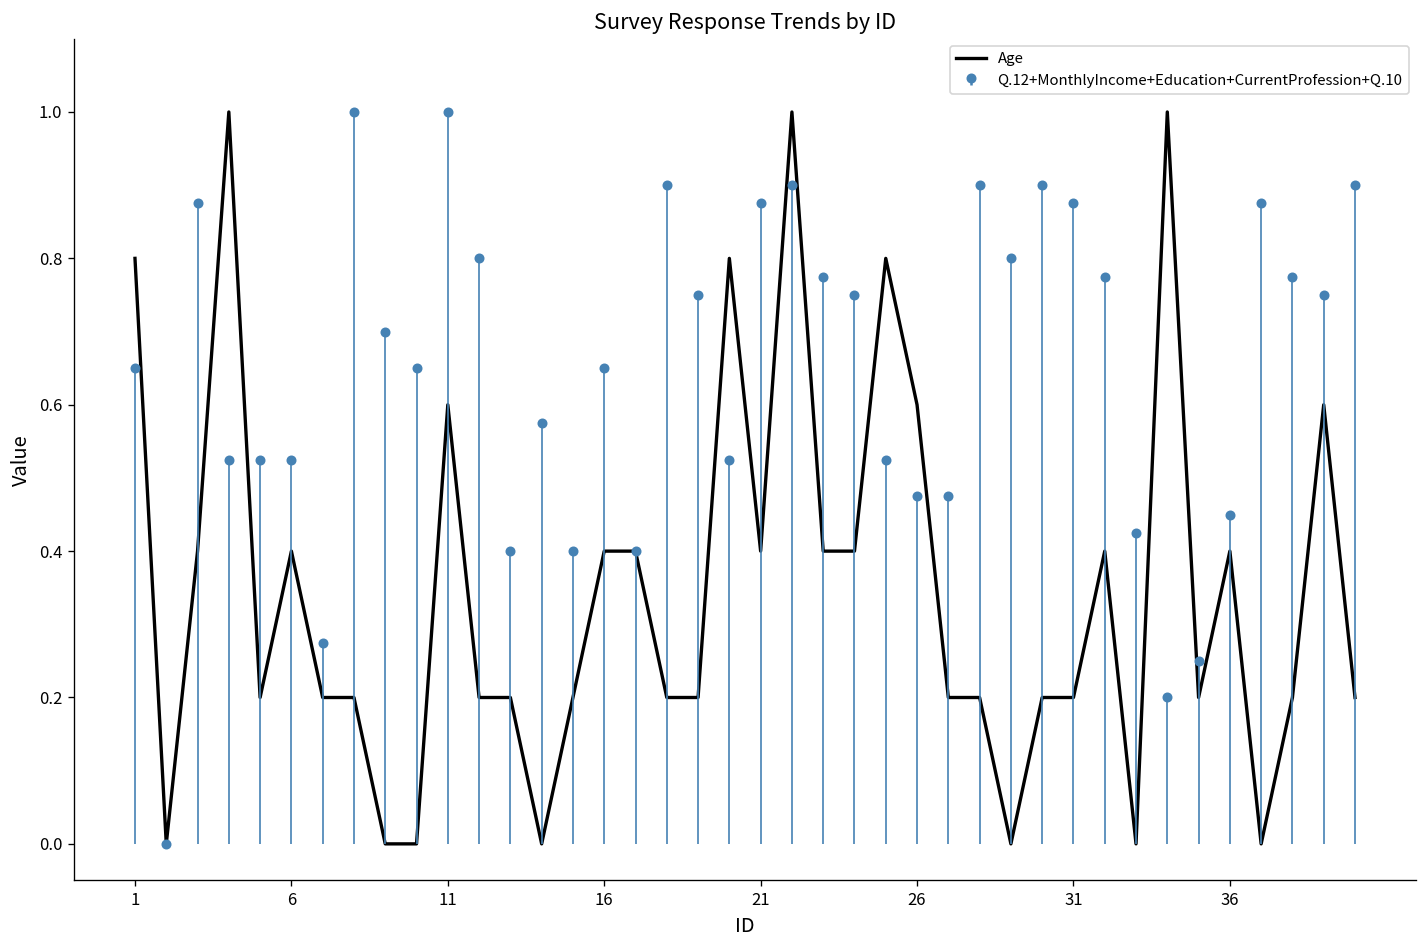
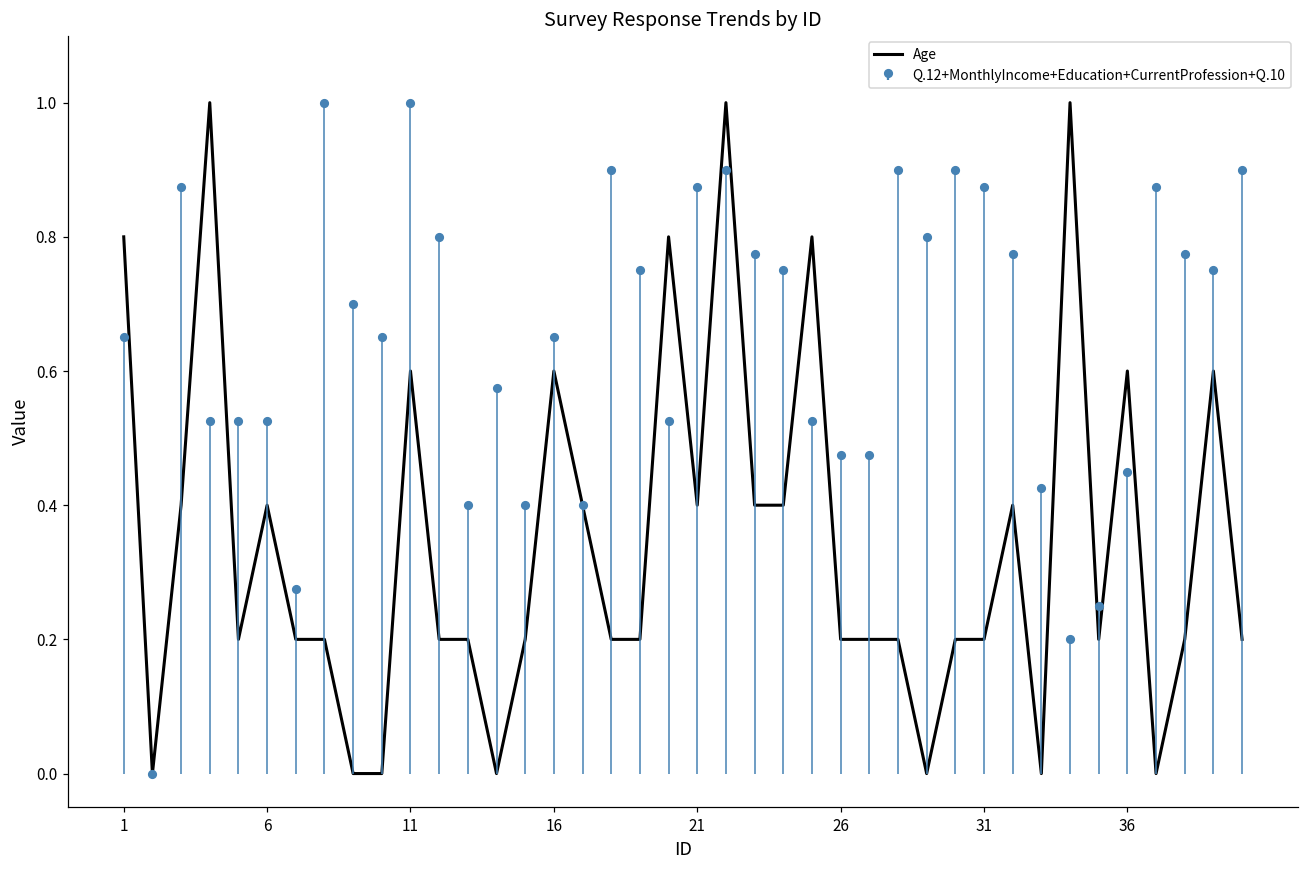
  {
    "Age": {
      "1": 0.80,
      "6": 0.40,
      "11": 0.60,
-     "16": 0.40,
+     "16": 0.60,
      "21": 0.40,
-     "26": 0.60,
+     "26": 0.20,
      "31": 0.20,
-     "36": 0.40
+     "36": 0.60
    }
  }
